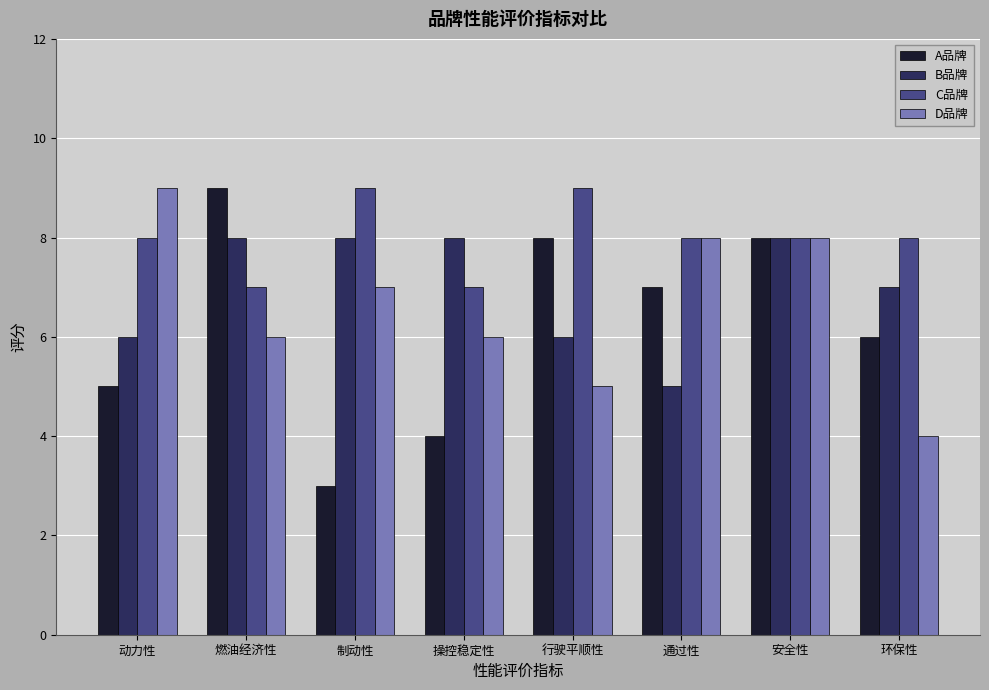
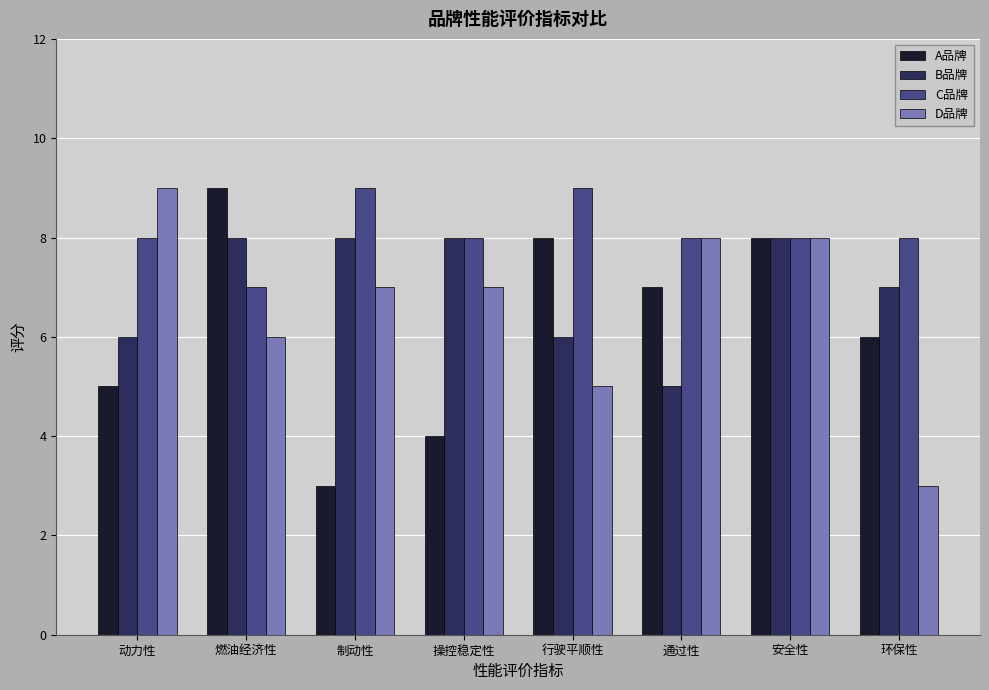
  {
    "C品牌": {
      "动力性": 8,
      "燃油经济性": 7,
      "制动性": 9,
-     "操控稳定性": 7,
+     "操控稳定性": 8,
      "行驶平顺性": 9,
      "通过性": 8,
      "安全性": 8,
      "环保性": 8
    },
    "D品牌": {
      "动力性": 9,
      "燃油经济性": 6,
      "制动性": 7,
-     "操控稳定性": 6,
+     "操控稳定性": 7,
      "行驶平顺性": 5,
      "通过性": 8,
      "安全性": 8,
-     "环保性": 4
+     "环保性": 3
    }
  }
